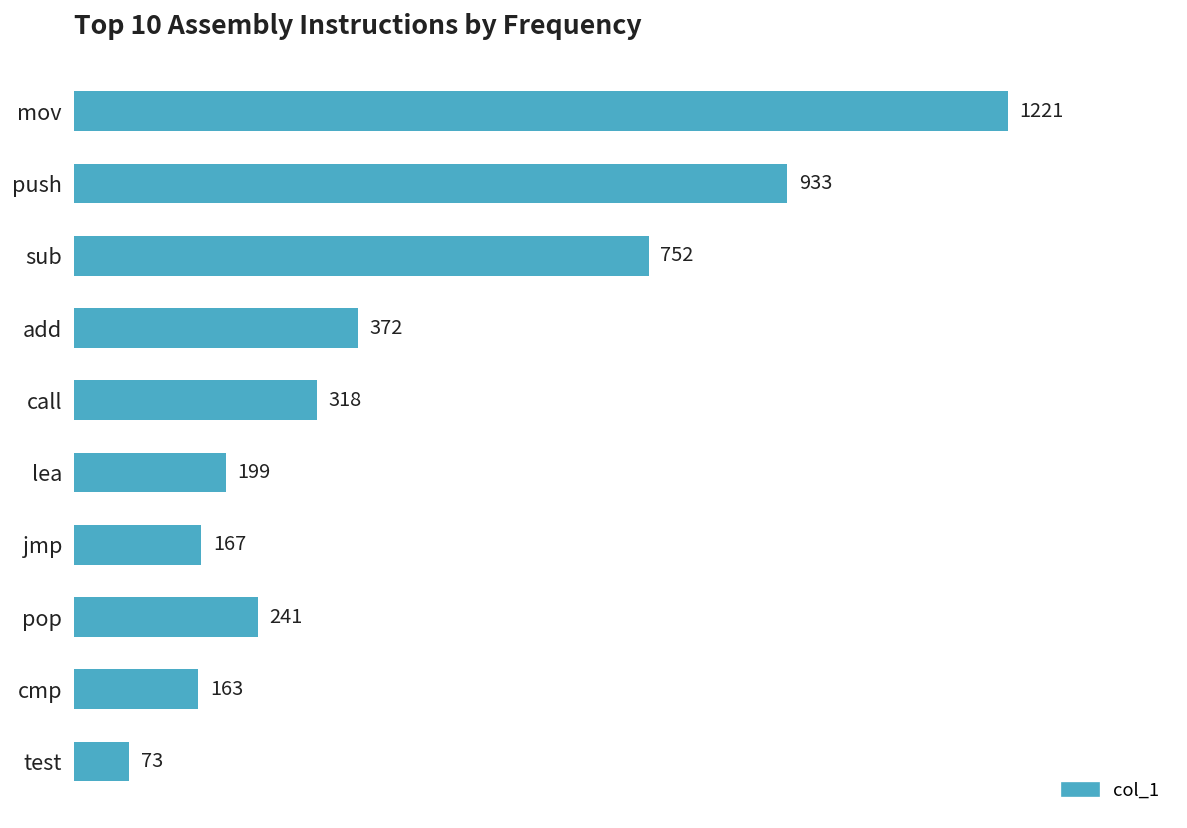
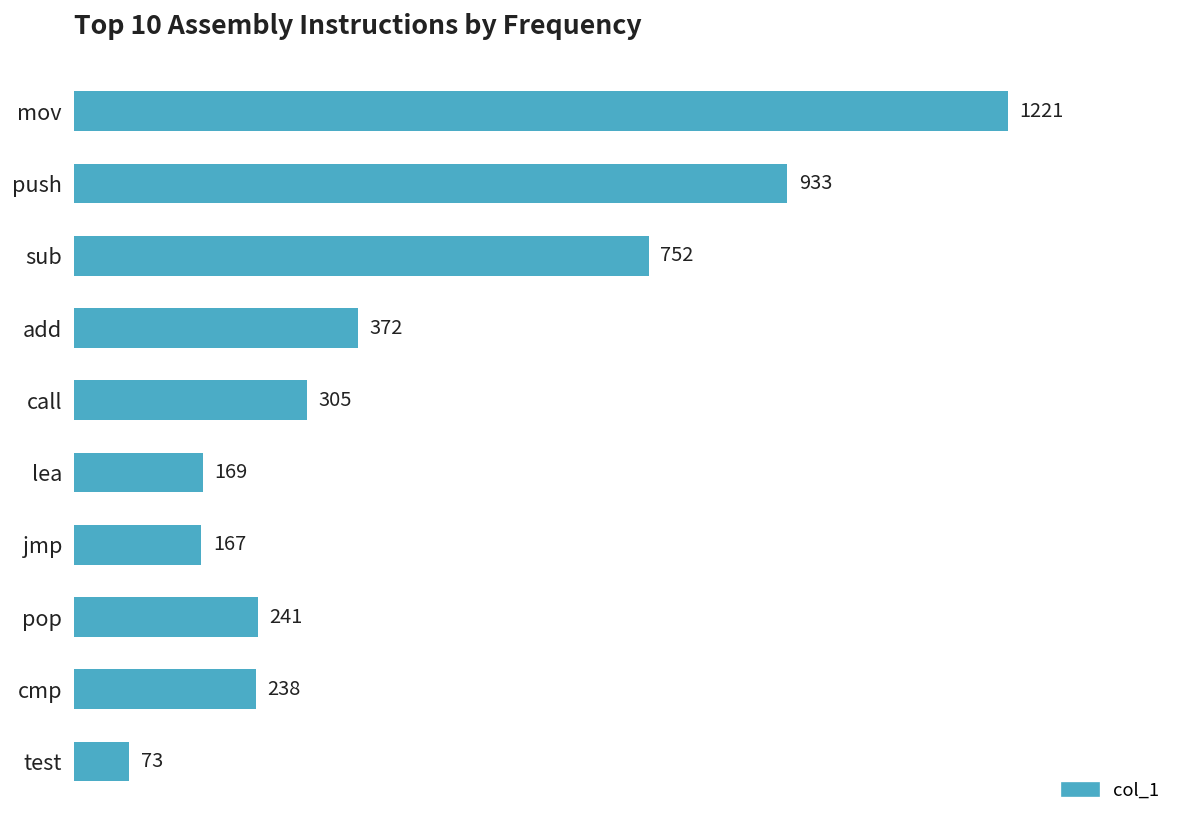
  {
    "mov": 1221,
    "push": 933,
    "sub": 752,
    "add": 372,
-   "call": 318,
-   "lea": 199,
+   "call": 305,
+   "lea": 169,
    "jmp": 167,
    "pop": 241,
-   "cmp": 163,
+   "cmp": 238,
    "test": 73
  }
